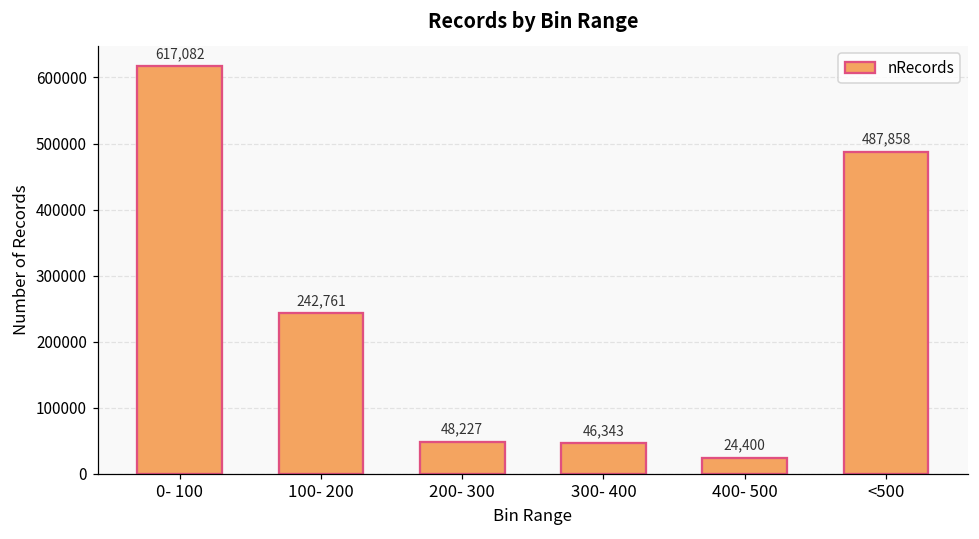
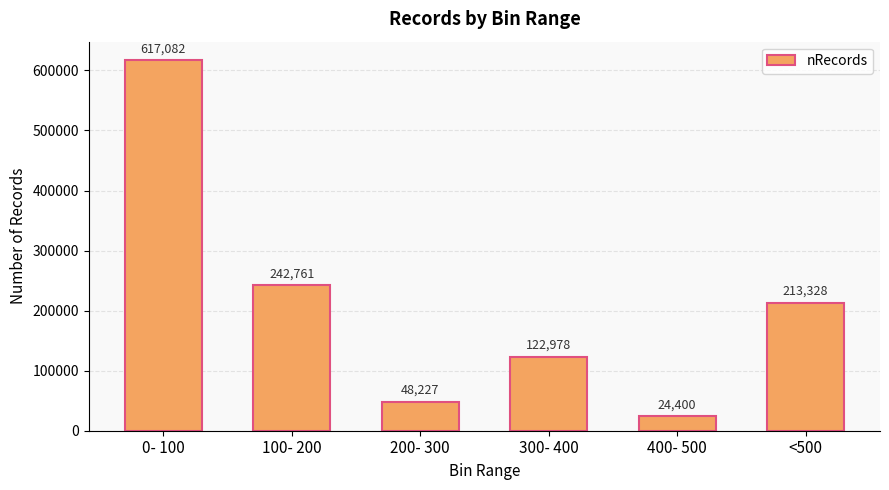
  {
    "0- 100": "617,082",
    "100- 200": "242,761",
    "200- 300": "48,227",
-   "300- 400": "46,343",
+   "300- 400": "122,978",
    "400- 500": "24,400",
-   "<500": "487,858"
+   "<500": "213,328"
  }
